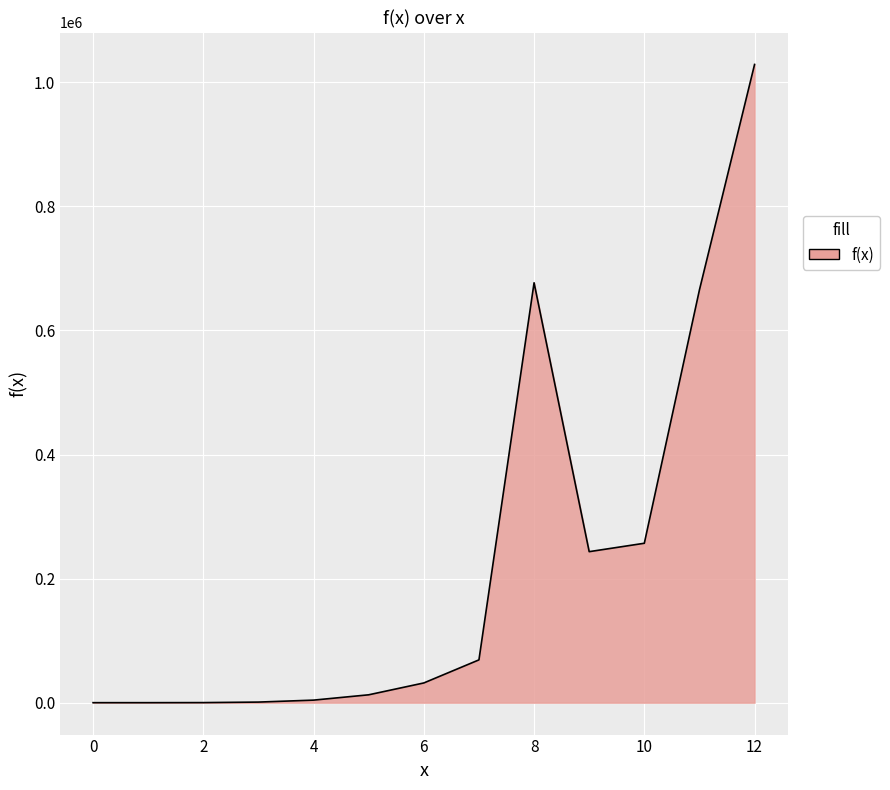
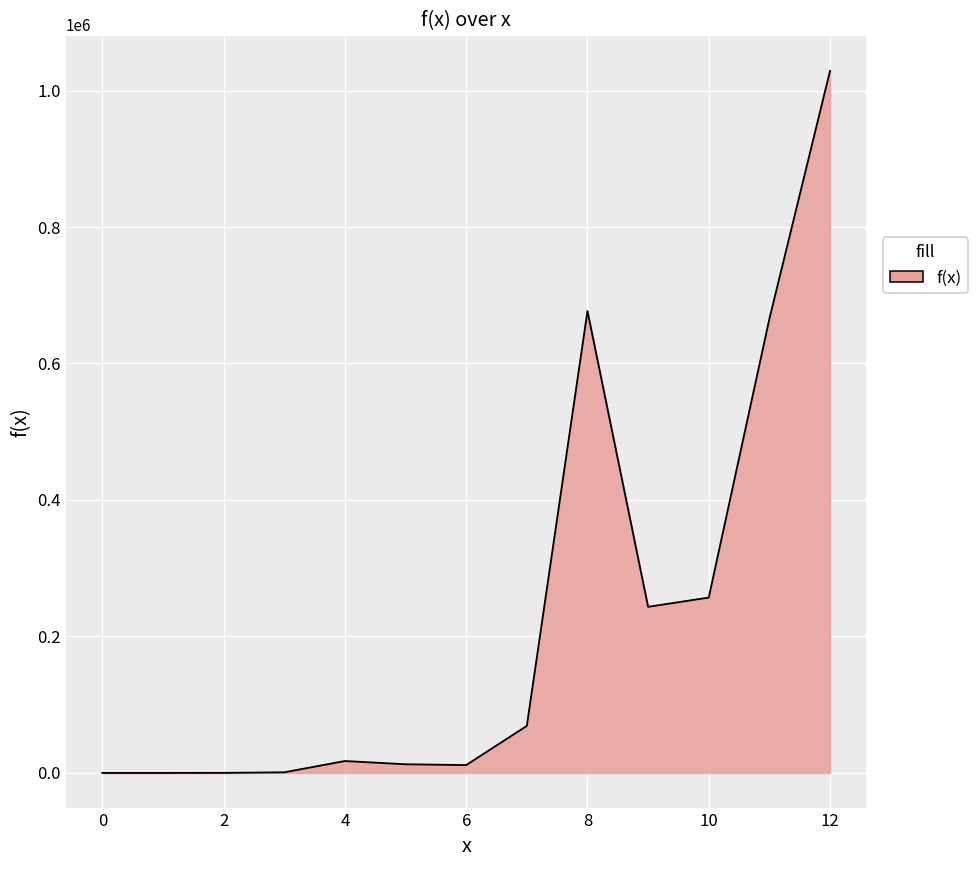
  {
    "0": 0,
    "2": 0,
-   "4": 0,
-   "6": 30000,
+   "4": 20000,
+   "6": 10000,
    "8": 680000,
    "10": 260000,
    "12": 1030000
  }
